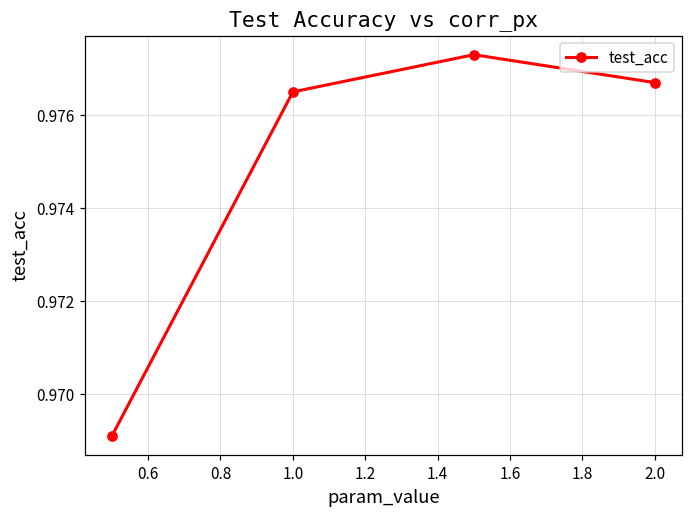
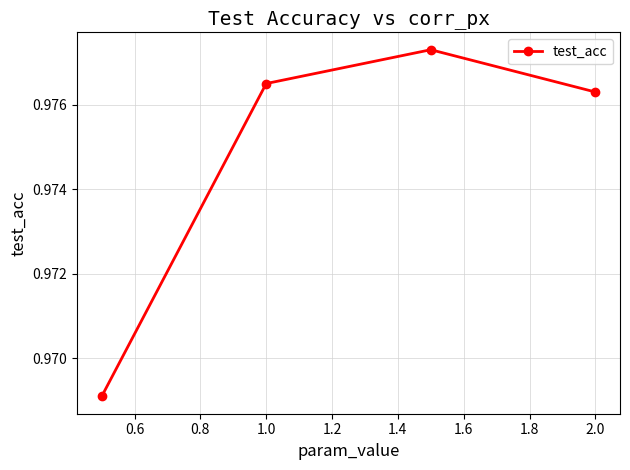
  {
    "1.0": 0.9765,
-   "2.0": 0.9767
+   "2.0": 0.9763
  }
